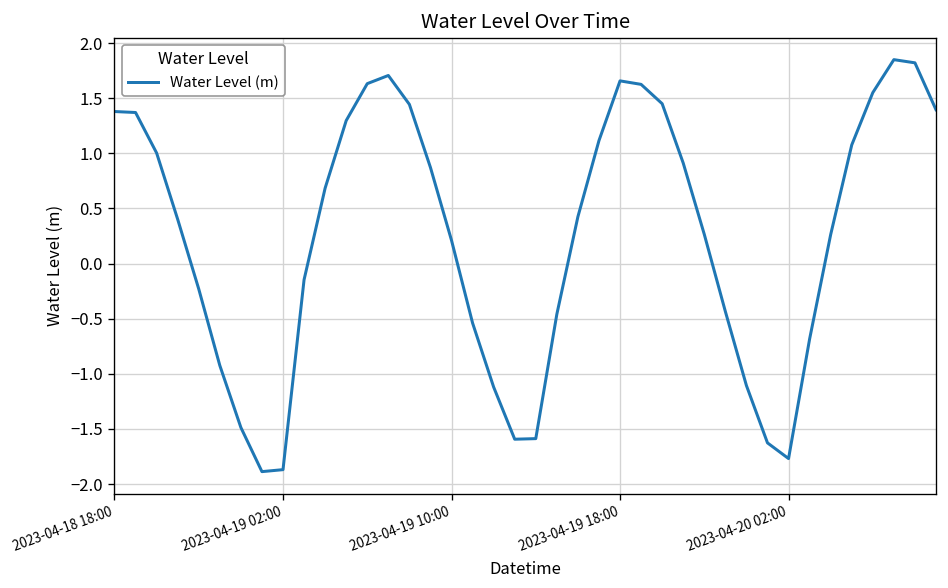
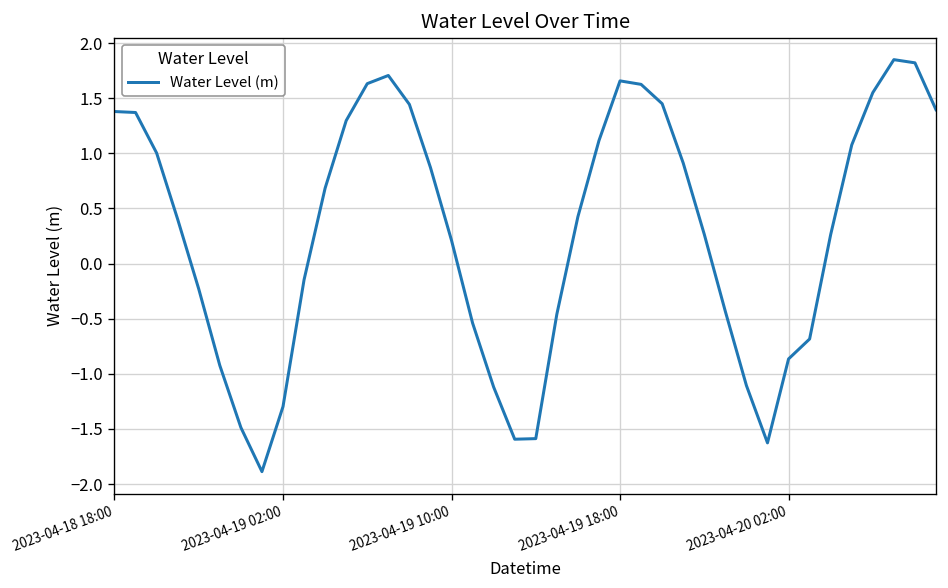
  {
    "2023-04-18 18:00": 1.4,
-   "2023-04-19 02:00": -1.9,
+   "2023-04-19 02:00": -1.3,
    "2023-04-19 10:00": 0.2,
    "2023-04-19 18:00": 1.7,
-   "2023-04-20 02:00": -1.8
+   "2023-04-20 02:00": -0.9
  }
